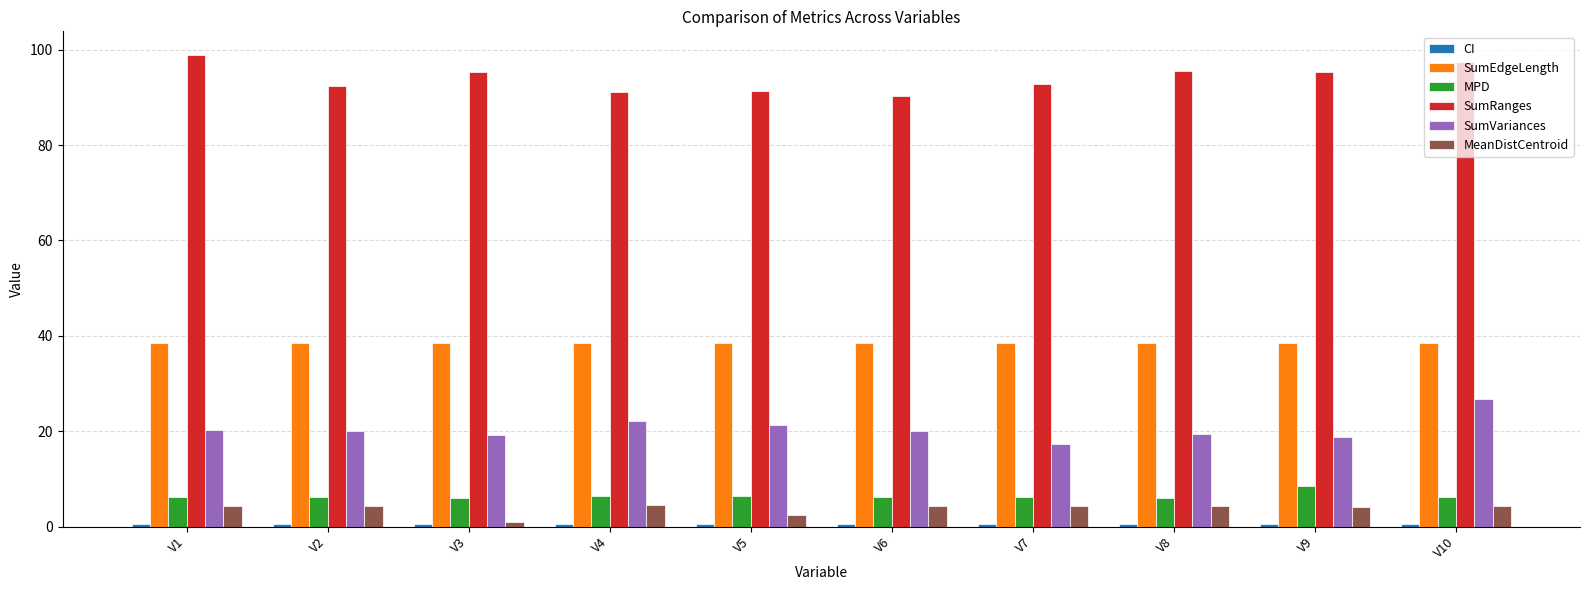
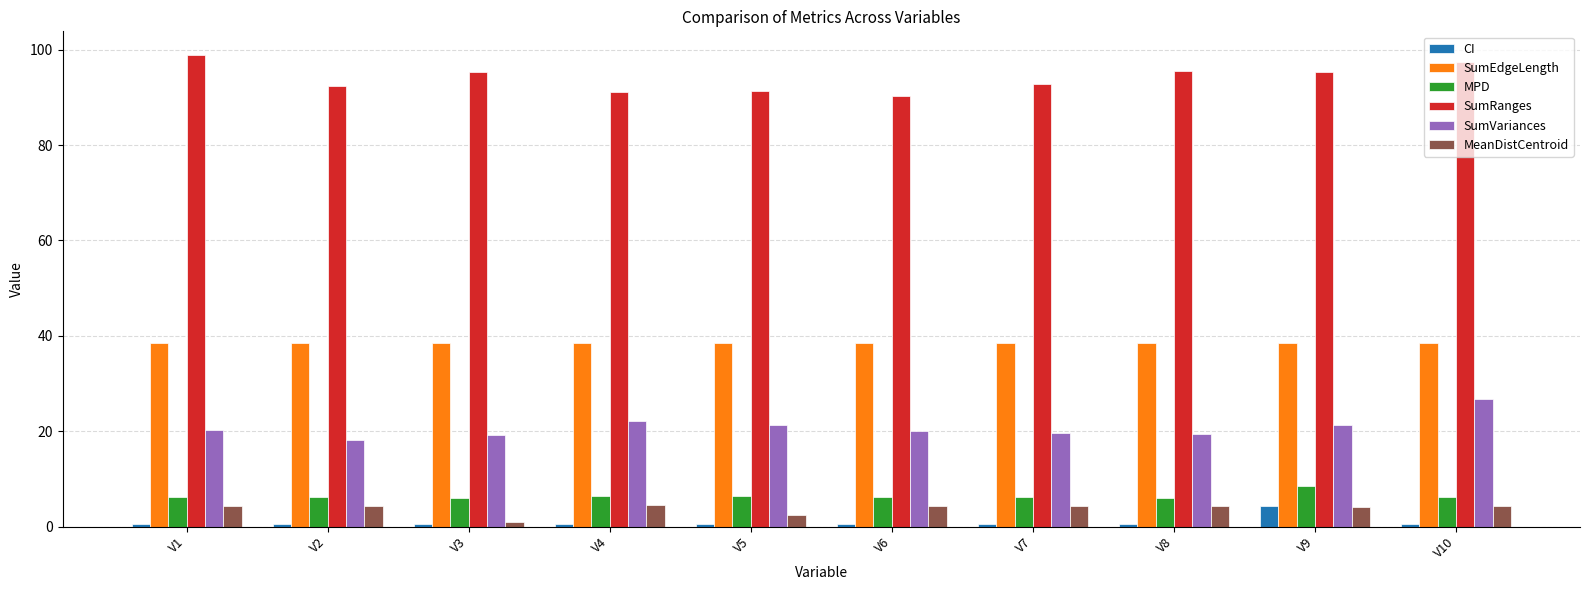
  {
    "CI": {
      "V1": 1,
      "V2": 1,
      "V3": 1,
      "V4": 1,
      "V5": 1,
      "V6": 1,
      "V7": 1,
      "V8": 1,
-     "V9": 1,
+     "V9": 4,
      "V10": 1
    },
    "SumEdgeLength": {
      "V1": 38,
      "V2": 38,
      "V3": 38,
      "V4": 38,
      "V5": 38,
      "V6": 38,
      "V7": 38,
      "V8": 38,
      "V9": 38,
      "V10": 38
    },
    "MPD": {
      "V1": 6,
      "V2": 6,
      "V3": 6,
      "V4": 6,
      "V5": 6,
      "V6": 6,
      "V7": 6,
      "V8": 6,
      "V9": 8,
      "V10": 6
    },
    "SumRanges": {
      "V1": 99,
      "V2": 92,
      "V3": 95,
      "V4": 91,
      "V5": 91,
      "V6": 90,
      "V7": 93,
      "V8": 96,
      "V9": 95
    },
    "SumVariances": {
      "V1": 20,
-     "V2": 20,
+     "V2": 18,
      "V3": 19,
      "V4": 22,
      "V5": 21,
      "V6": 20,
-     "V7": 17,
+     "V7": 20,
      "V8": 19,
-     "V9": 19,
+     "V9": 21,
      "V10": 27
    },
    "MeanDistCentroid": {
      "V1": 4,
      "V2": 4,
      "V3": 1,
      "V4": 5,
      "V5": 2,
      "V6": 4,
      "V7": 4,
      "V8": 4,
      "V9": 4,
      "V10": 4
    }
  }
